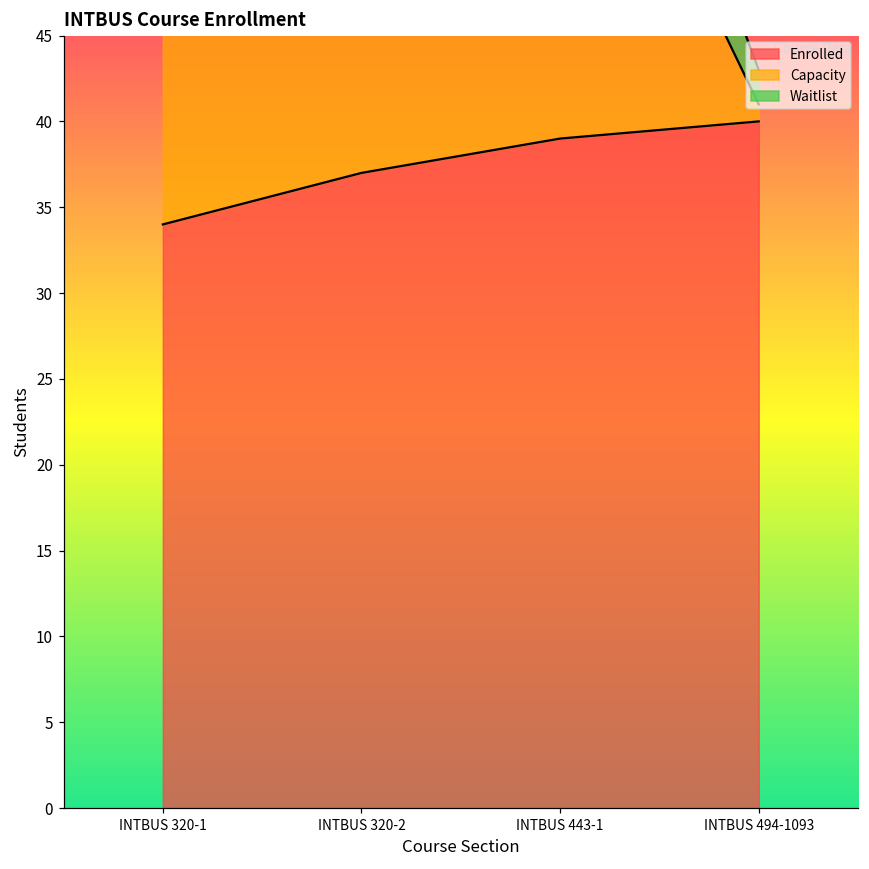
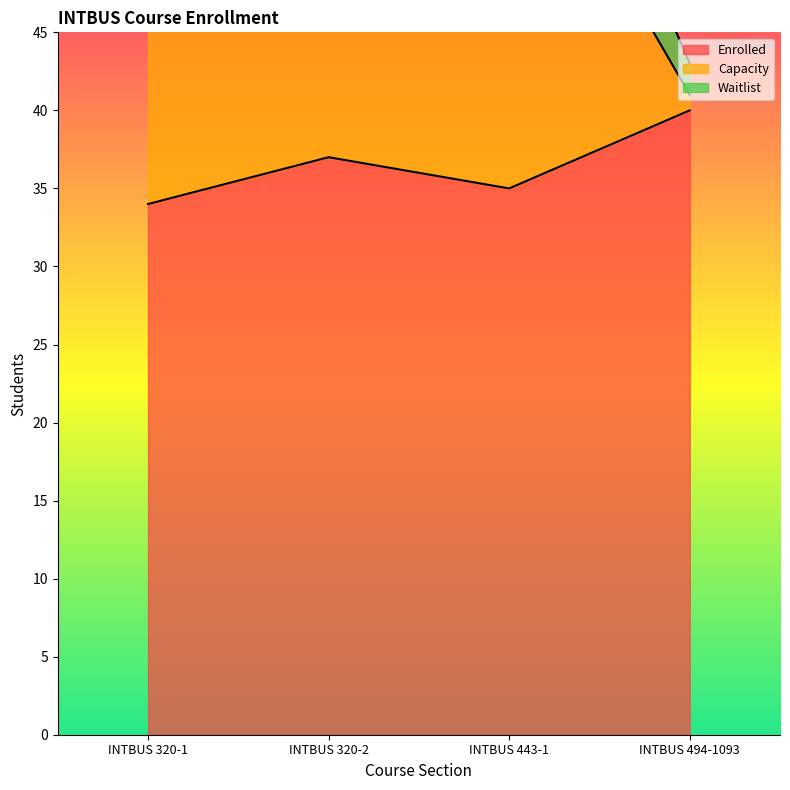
  {
    "Enrolled": {
      "INTBUS 320-1": 34,
      "INTBUS 320-2": 37,
-     "INTBUS 443-1": 39,
+     "INTBUS 443-1": 35,
      "INTBUS 494-1093": 40
    }
  }
